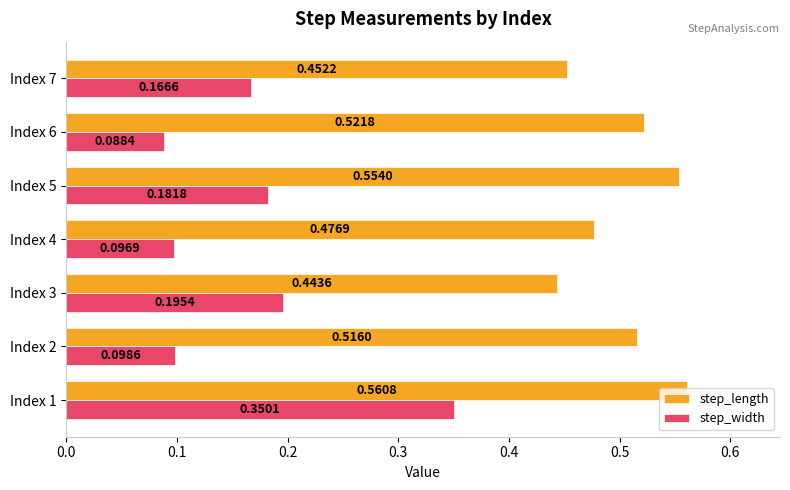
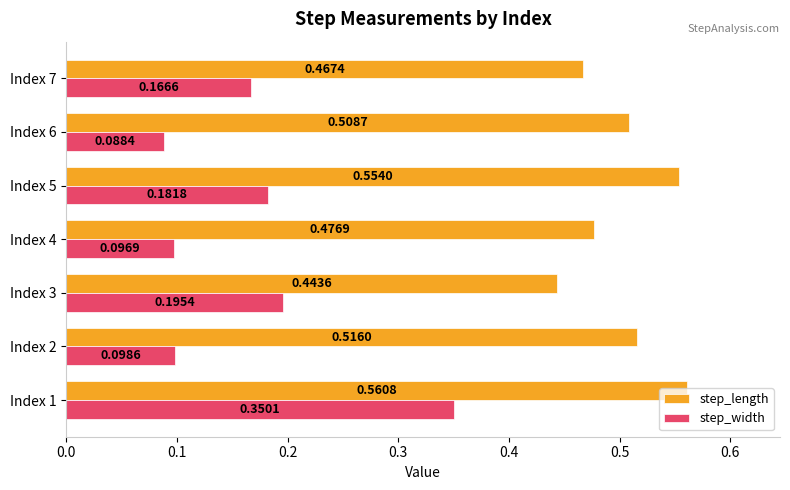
  {
    "step_length": {
-     "Index 7": 0.4522,
-     "Index 6": 0.5218,
+     "Index 7": 0.4674,
+     "Index 6": 0.5087,
      "Index 5": 0.5540,
      "Index 4": 0.4769,
      "Index 3": 0.4436,
      "Index 2": 0.5160
    },
    "step_width": {
      "Index 7": 0.1666,
      "Index 6": 0.0884,
      "Index 5": 0.1818,
      "Index 4": 0.0969,
      "Index 3": 0.1954,
      "Index 2": 0.0986,
      "Index 1": 0.3501
    }
  }
